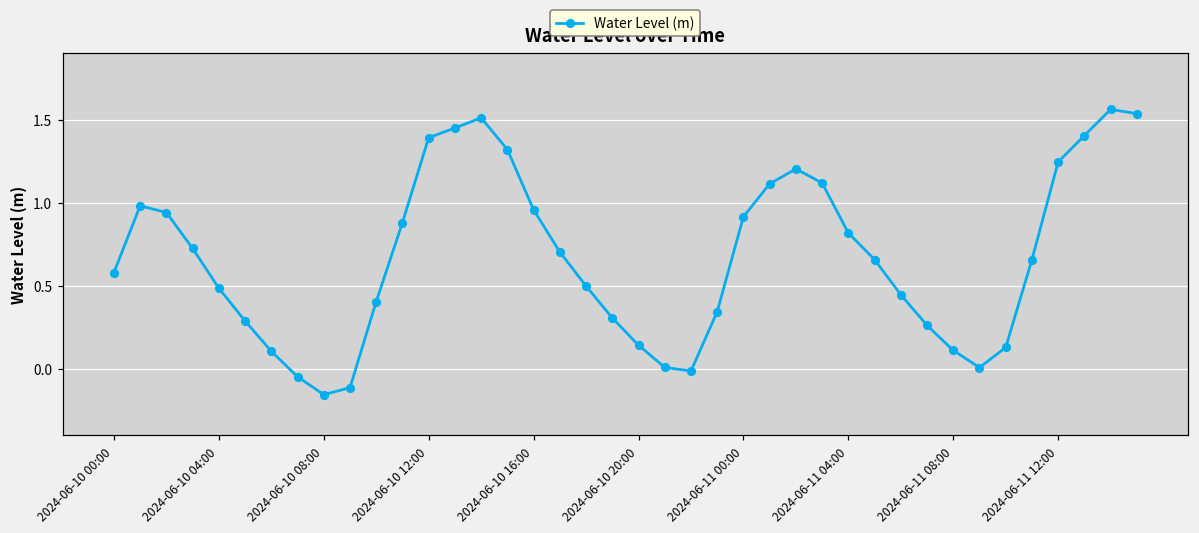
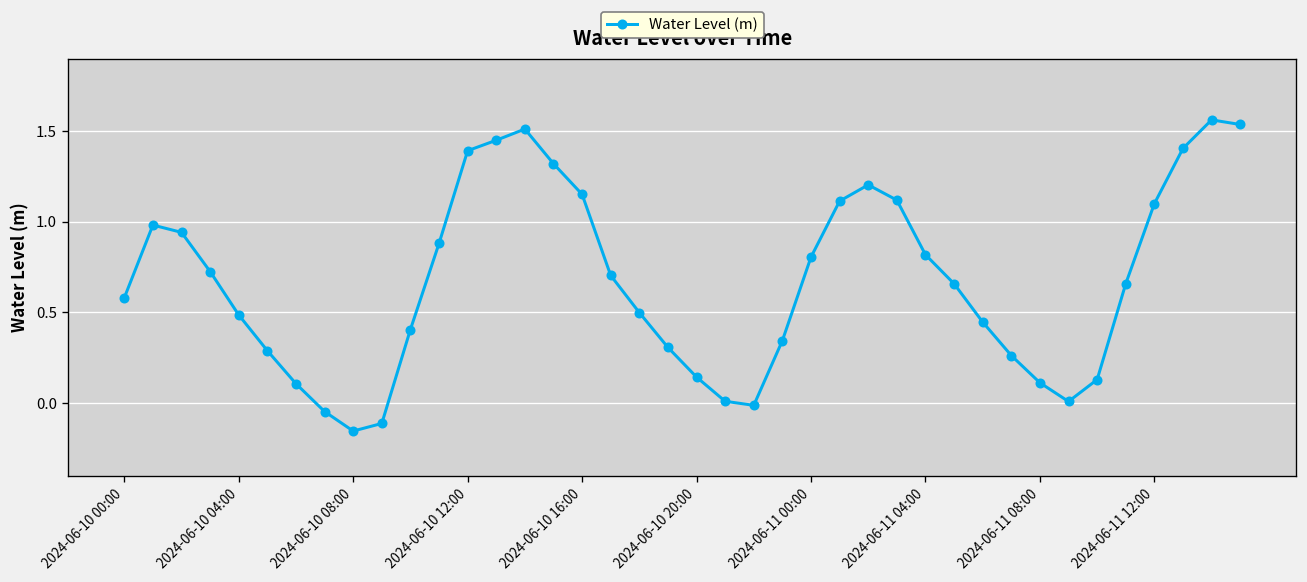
  {
    "2024-06-10 00:00": 0.58,
    "2024-06-10 04:00": 0.49,
    "2024-06-10 08:00": -0.15,
    "2024-06-10 12:00": 1.39,
-   "2024-06-10 16:00": 0.96,
+   "2024-06-10 16:00": 1.15,
    "2024-06-10 20:00": 0.14,
-   "2024-06-11 00:00": 0.92,
+   "2024-06-11 00:00": 0.81,
    "2024-06-11 04:00": 0.82,
    "2024-06-11 08:00": 0.11,
-   "2024-06-11 12:00": 1.25
+   "2024-06-11 12:00": 1.10
  }
